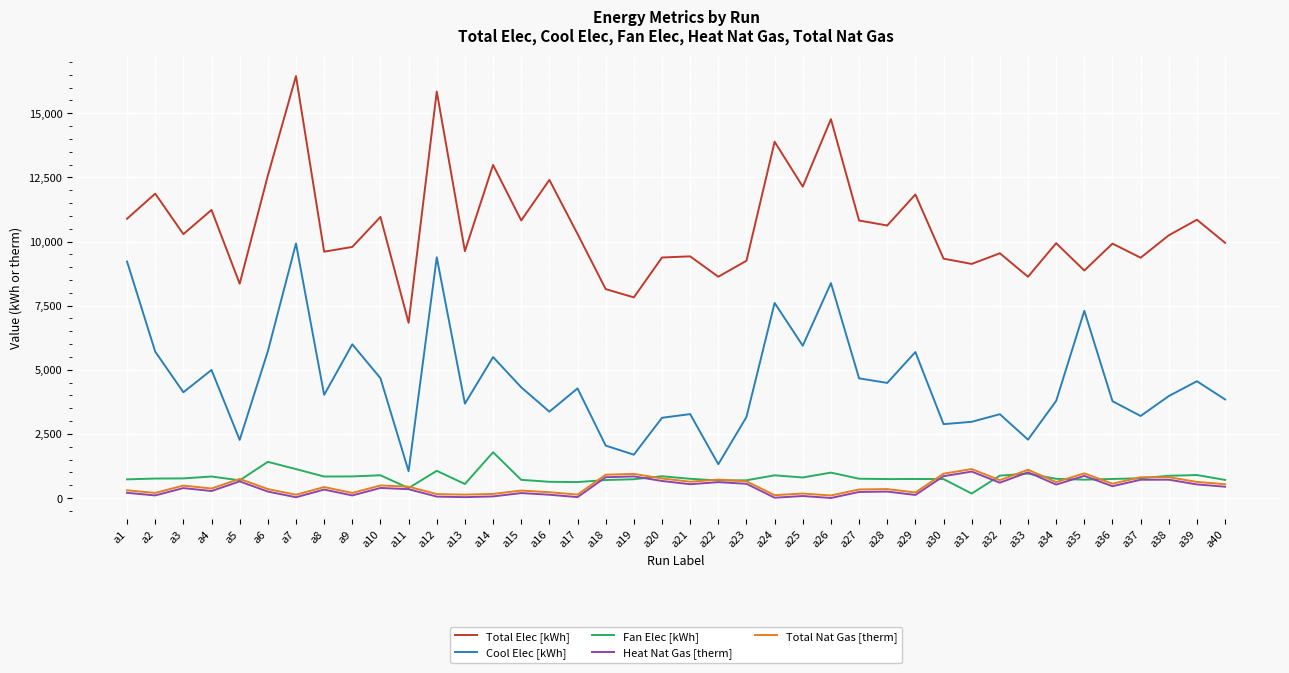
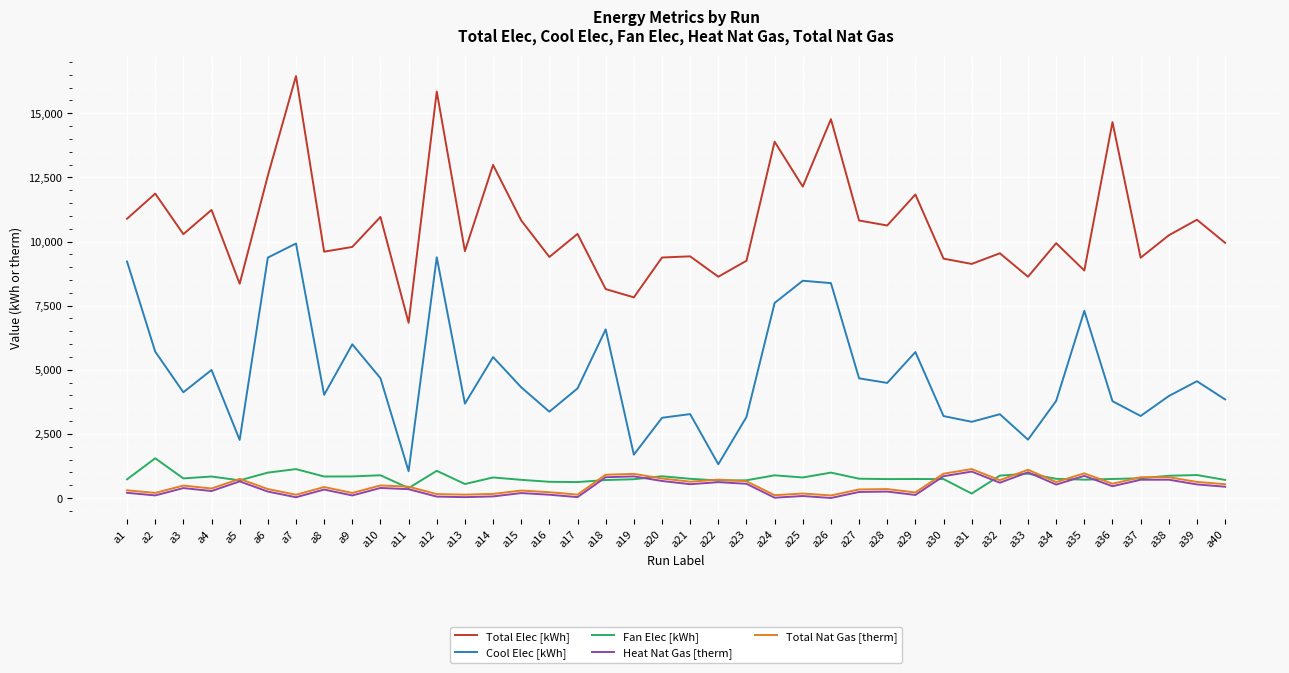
  {
    "Total Elec [kWh]": {
      "a1": "10,900",
      "a2": "11,900",
      "a3": "10,300",
      "a4": "11,200",
      "a5": "8,400",
      "a6": "12,600",
      "a7": "16,400",
      "a8": "9,600",
      "a9": "9,800",
      "a10": "11,000",
      "a11": "6,800",
      "a12": "15,800",
      "a13": "9,600",
      "a14": "13,000",
      "a15": "10,800",
-     "a16": "12,400",
+     "a16": "9,400",
      "a17": "10,300",
      "a18": "8,100",
      "a19": "7,800",
      "a20": "9,400",
      "a21": "9,400",
      "a22": "8,600",
      "a23": "9,200",
      "a24": "13,900",
      "a25": "12,100",
      "a26": "14,800",
      "a27": "10,800",
      "a28": "10,600",
      "a29": "11,800",
      "a30": "9,300",
      "a31": "9,100",
      "a32": "9,500",
      "a33": "8,600",
      "a34": "9,900",
      "a35": "8,900",
-     "a36": "9,900",
+     "a36": "14,700",
      "a37": "9,400",
      "a38": "10,200",
      "a39": "10,800",
      "a40": "9,900"
    },
    "Cool Elec [kWh]": {
      "a1": "9,200",
      "a2": "5,700",
      "a3": "4,100",
      "a4": "5,000",
      "a5": "2,300",
-     "a6": "5,700",
+     "a6": "9,400",
      "a7": "9,900",
      "a8": "4,000",
      "a9": "6,000",
      "a10": "4,700",
      "a11": "1,000",
      "a12": "9,400",
      "a13": "3,700",
      "a14": "5,500",
      "a15": "4,300",
      "a16": "3,400",
      "a17": "4,300",
-     "a18": "2,000",
+     "a18": "6,600",
      "a19": "1,700",
      "a20": "3,100",
      "a21": "3,300",
      "a22": "1,300",
      "a23": "3,200",
      "a24": "7,600",
-     "a25": "5,900",
+     "a25": "8,500",
      "a26": "8,400",
      "a27": "4,700",
      "a28": "4,500",
      "a29": "5,700",
-     "a30": "2,900",
+     "a30": "3,200",
      "a31": "3,000",
      "a32": "3,300",
      "a33": "2,300",
      "a34": "3,800",
      "a35": "7,300",
      "a36": "3,800",
      "a37": "3,200",
      "a38": "4,000",
      "a39": "4,600",
      "a40": "3,800"
    },
    "Fan Elec [kWh]": {
      "a1": "700",
-     "a2": "800",
+     "a2": "1,600",
      "a3": "800",
      "a4": "800",
-     "a6": "1,400",
+     "a6": "1,000",
      "a7": "1,100",
      "a8": "800",
      "a9": "800",
      "a10": "900",
      "a12": "1,100",
      "a13": "500",
-     "a14": "1,800",
+     "a14": "800",
      "a15": "700",
      "a16": "600",
      "a17": "600",
      "a18": "700",
      "a19": "700",
      "a21": "800",
      "a24": "900",
      "a25": "800",
      "a26": "1,000",
      "a27": "800",
      "a28": "700",
      "a29": "700",
      "a30": "700",
      "a31": "200",
      "a32": "900",
      "a34": "800",
      "a35": "700",
      "a36": "700",
      "a39": "900",
      "a40": "700"
    },
    "Heat Nat Gas [therm]": {
      "a2": "100",
      "a18": "800",
      "a25": "100"
    },
    "Total Nat Gas [therm]": {
      "a2": "200",
      "a18": "900",
      "a25": "200"
    }
  }
